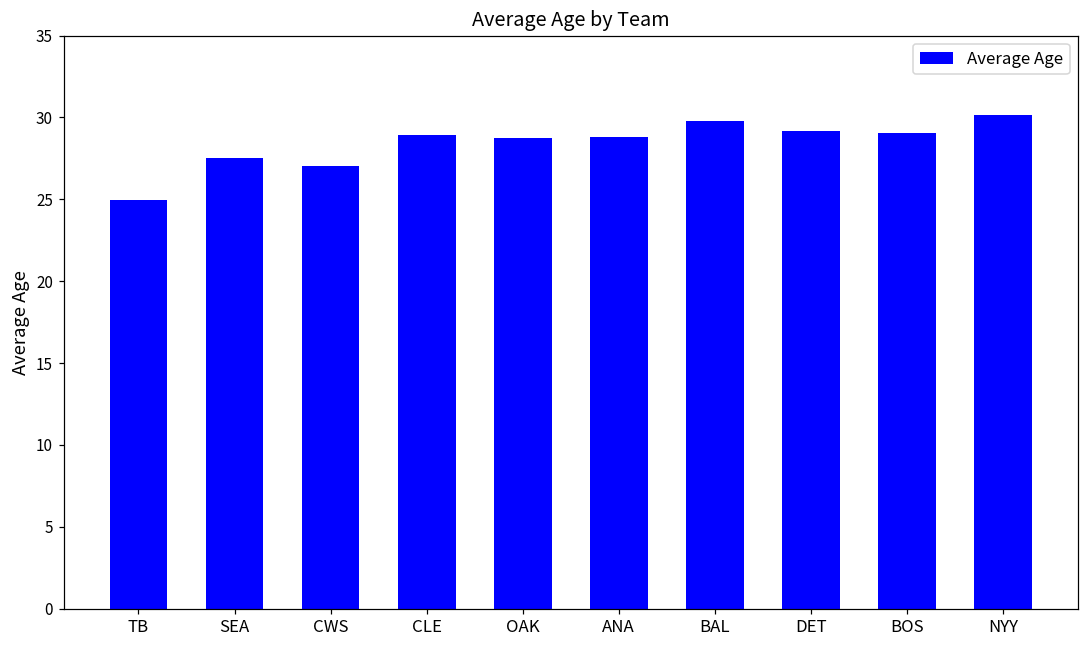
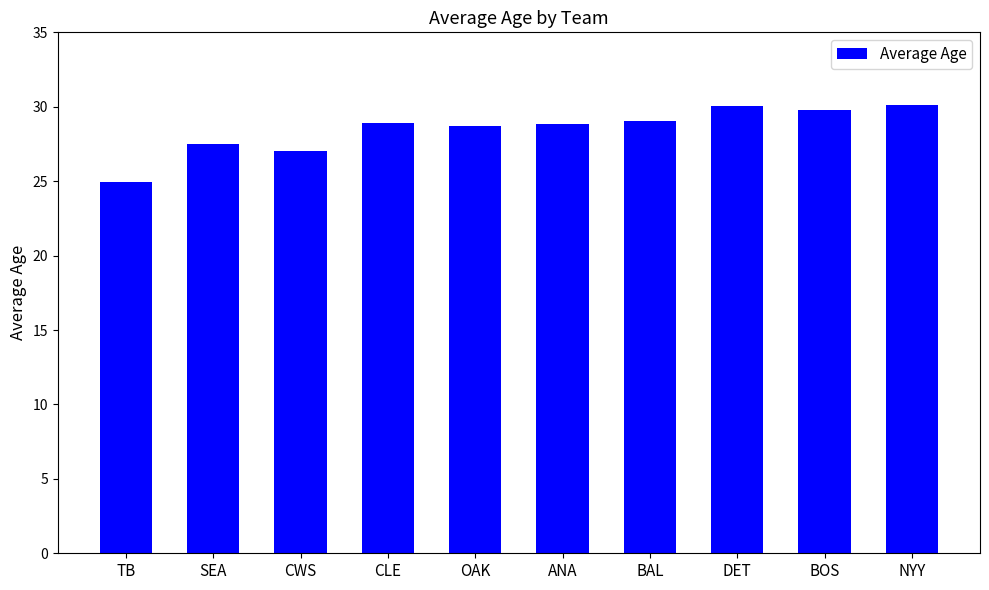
  {
    "TB": 24.9,
    "SEA": 27.5,
    "CWS": 27.0,
    "CLE": 28.9,
    "OAK": 28.7,
    "ANA": 28.8,
-   "BAL": 29.8,
-   "DET": 29.1,
-   "BOS": 29.0,
+   "BAL": 29.1,
+   "DET": 30.1,
+   "BOS": 29.8,
    "NYY": 30.1
  }
